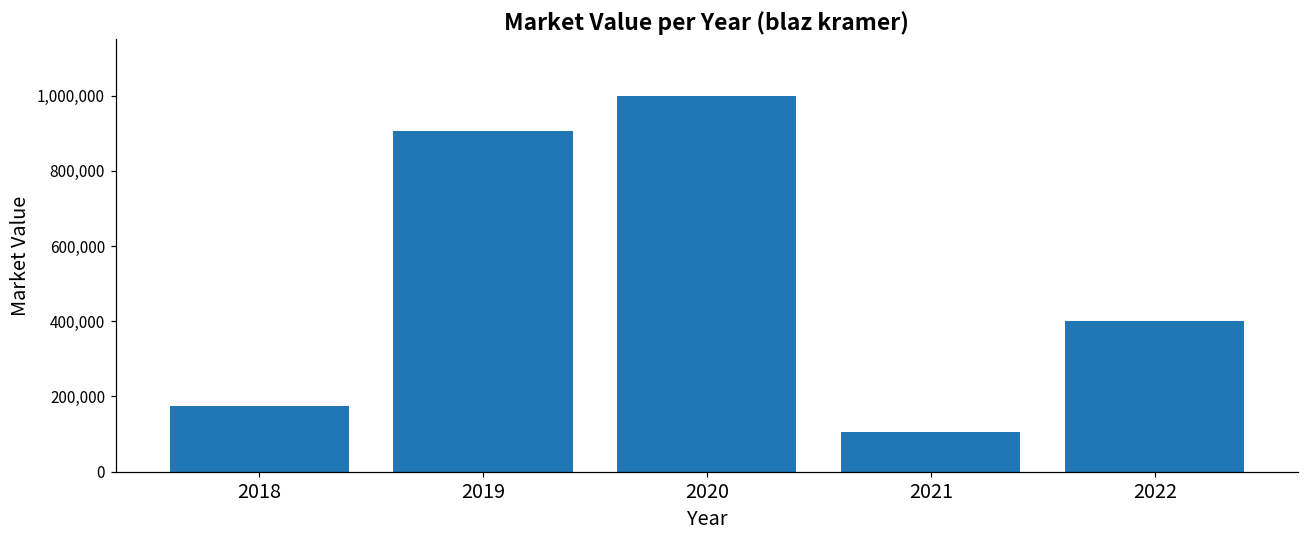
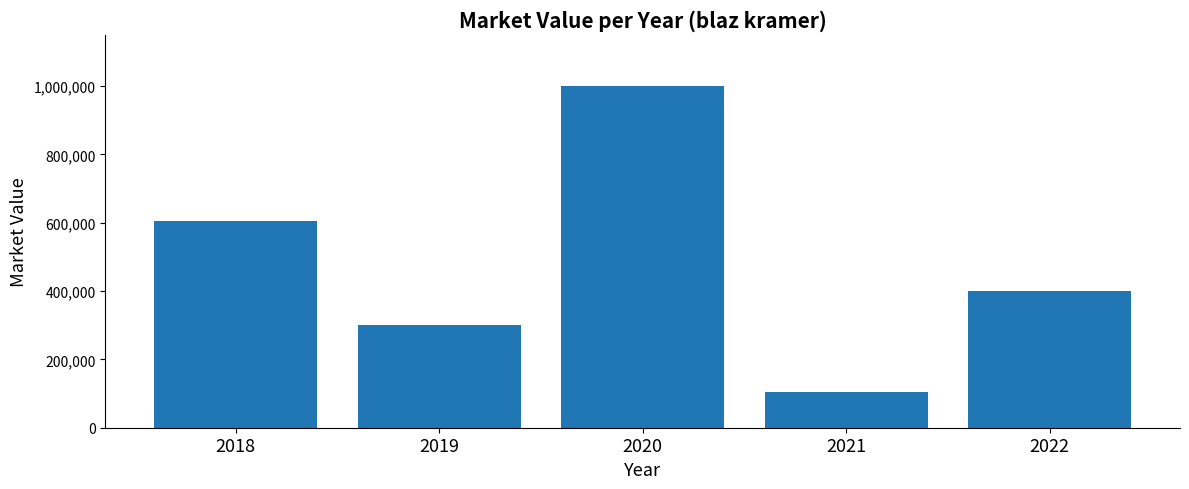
  {
-   "2018": "180,000",
-   "2019": "910,000",
+   "2018": "610,000",
+   "2019": "300,000",
    "2020": "1,000,000",
    "2021": "100,000",
    "2022": "400,000"
  }
